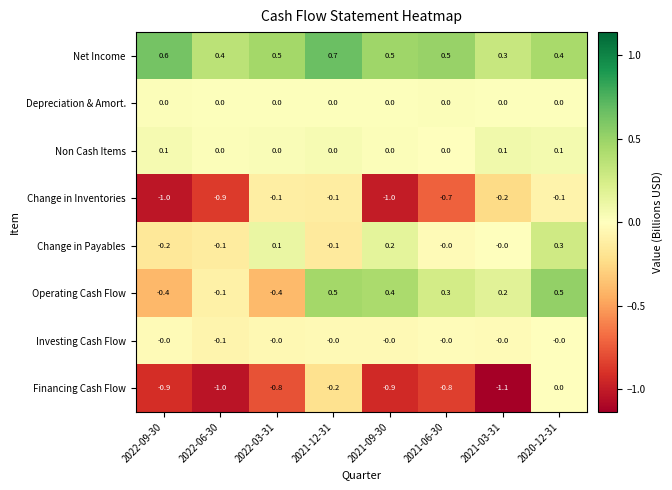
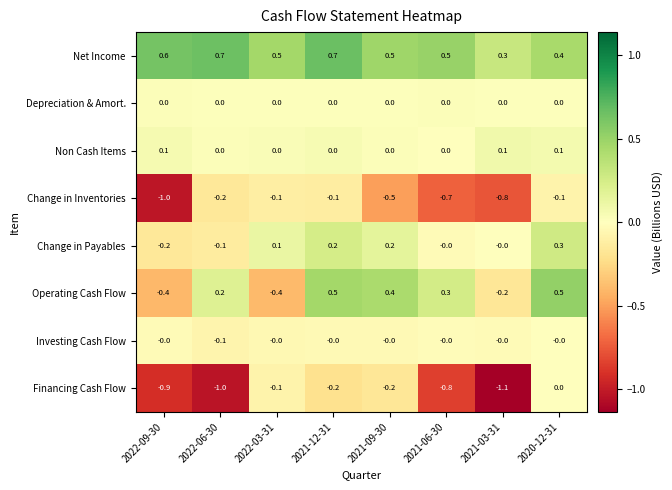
  {
    "Net Income": {
      "2022-09-30": 0.6,
-     "2022-06-30": 0.4,
+     "2022-06-30": 0.7,
      "2022-03-31": 0.5,
      "2021-12-31": 0.7,
      "2021-09-30": 0.5,
      "2021-06-30": 0.5,
      "2021-03-31": 0.3,
      "2020-12-31": 0.4
    },
    "Depreciation & Amort.": {
      "2022-09-30": 0.0,
      "2022-06-30": 0.0,
      "2022-03-31": 0.0,
      "2021-12-31": 0.0,
      "2021-09-30": 0.0,
      "2021-06-30": 0.0,
      "2021-03-31": 0.0,
      "2020-12-31": 0.0
    },
    "Non Cash Items": {
      "2022-09-30": 0.1,
      "2022-06-30": 0.0,
      "2022-03-31": 0.0,
      "2021-12-31": 0.0,
      "2021-09-30": 0.0,
      "2021-06-30": 0.0,
      "2021-03-31": 0.1,
      "2020-12-31": 0.1
    },
    "Change in Inventories": {
      "2022-09-30": -1.0,
-     "2022-06-30": -0.9,
+     "2022-06-30": -0.2,
      "2022-03-31": -0.1,
      "2021-12-31": -0.1,
-     "2021-09-30": -1.0,
+     "2021-09-30": -0.5,
      "2021-06-30": -0.7,
-     "2021-03-31": -0.2,
+     "2021-03-31": -0.8,
      "2020-12-31": -0.1
    },
    "Change in Payables": {
      "2022-09-30": -0.2,
      "2022-06-30": -0.1,
      "2022-03-31": 0.1,
-     "2021-12-31": -0.1,
+     "2021-12-31": 0.2,
      "2021-09-30": 0.2,
      "2021-06-30": -0.0,
      "2021-03-31": -0.0,
      "2020-12-31": 0.3
    },
    "Operating Cash Flow": {
      "2022-09-30": -0.4,
-     "2022-06-30": -0.1,
+     "2022-06-30": 0.2,
      "2022-03-31": -0.4,
      "2021-12-31": 0.5,
      "2021-09-30": 0.4,
      "2021-06-30": 0.3,
-     "2021-03-31": 0.2,
+     "2021-03-31": -0.2,
      "2020-12-31": 0.5
    },
    "Investing Cash Flow": {
      "2022-09-30": -0.0,
      "2022-06-30": -0.1,
      "2022-03-31": -0.0,
      "2021-12-31": -0.0,
      "2021-09-30": -0.0,
      "2021-06-30": -0.0,
      "2021-03-31": -0.0,
      "2020-12-31": -0.0
    },
    "Financing Cash Flow": {
      "2022-09-30": -0.9,
      "2022-06-30": -1.0,
-     "2022-03-31": -0.8,
+     "2022-03-31": -0.1,
      "2021-12-31": -0.2,
-     "2021-09-30": -0.9,
+     "2021-09-30": -0.2,
      "2021-06-30": -0.8,
      "2021-03-31": -1.1,
      "2020-12-31": 0.0
    }
  }
